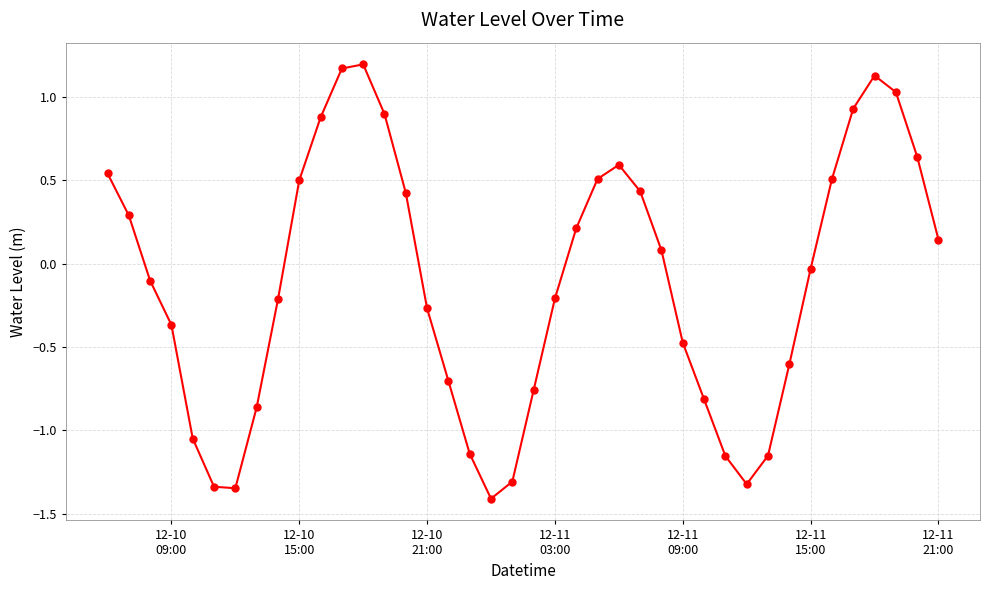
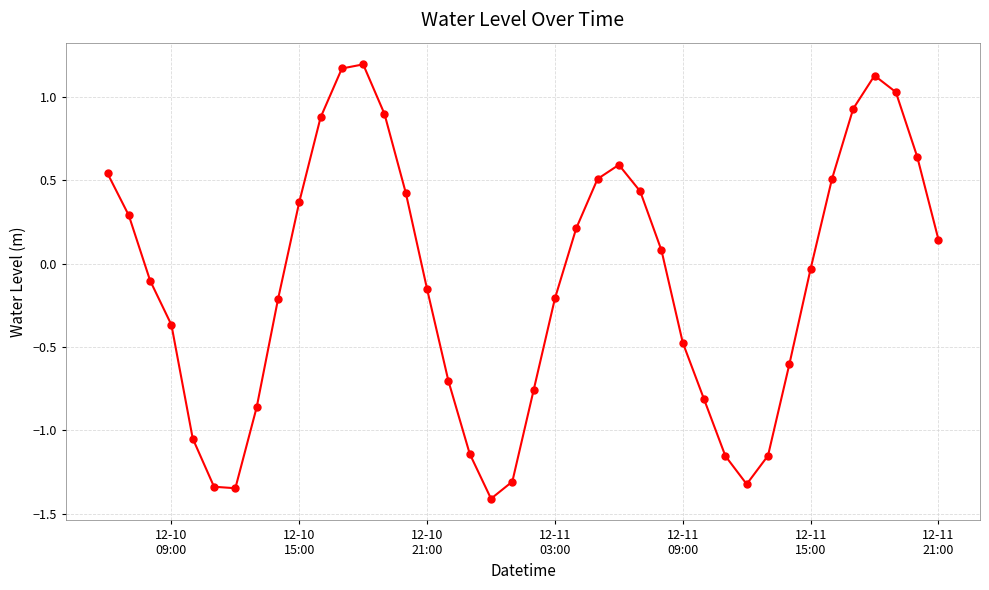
  {
    "12-10 09:00": -0.37,
-   "12-10 15:00": 0.50,
-   "12-10 21:00": -0.27,
+   "12-10 15:00": 0.37,
+   "12-10 21:00": -0.15,
    "12-11 03:00": -0.21,
    "12-11 09:00": -0.47,
    "12-11 15:00": -0.03,
    "12-11 21:00": 0.14
  }
